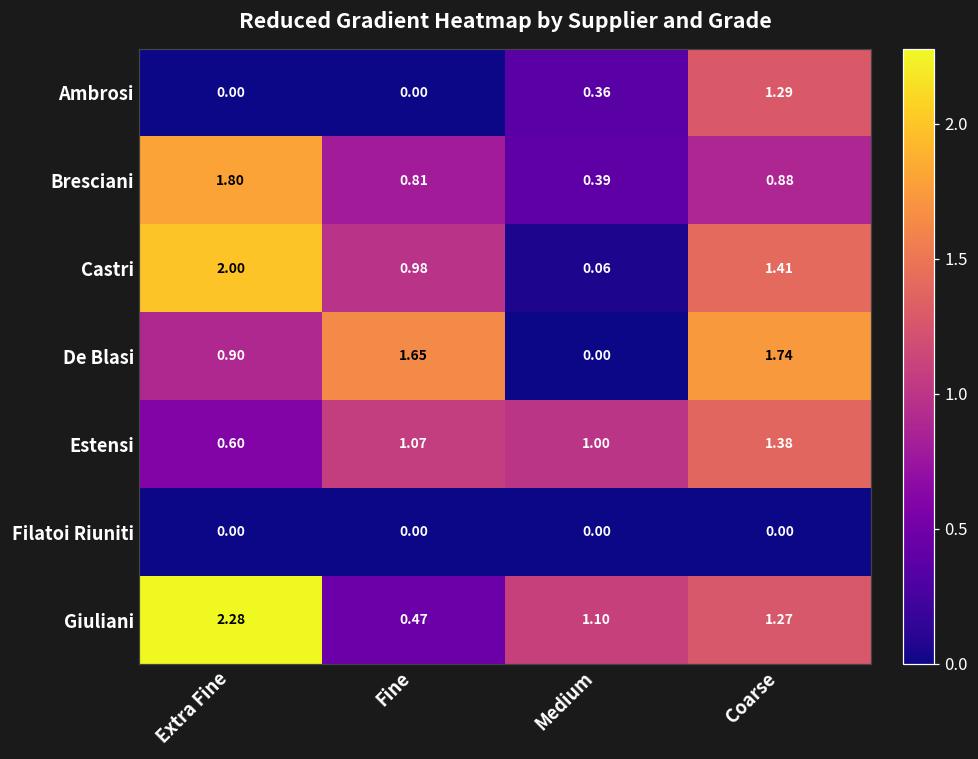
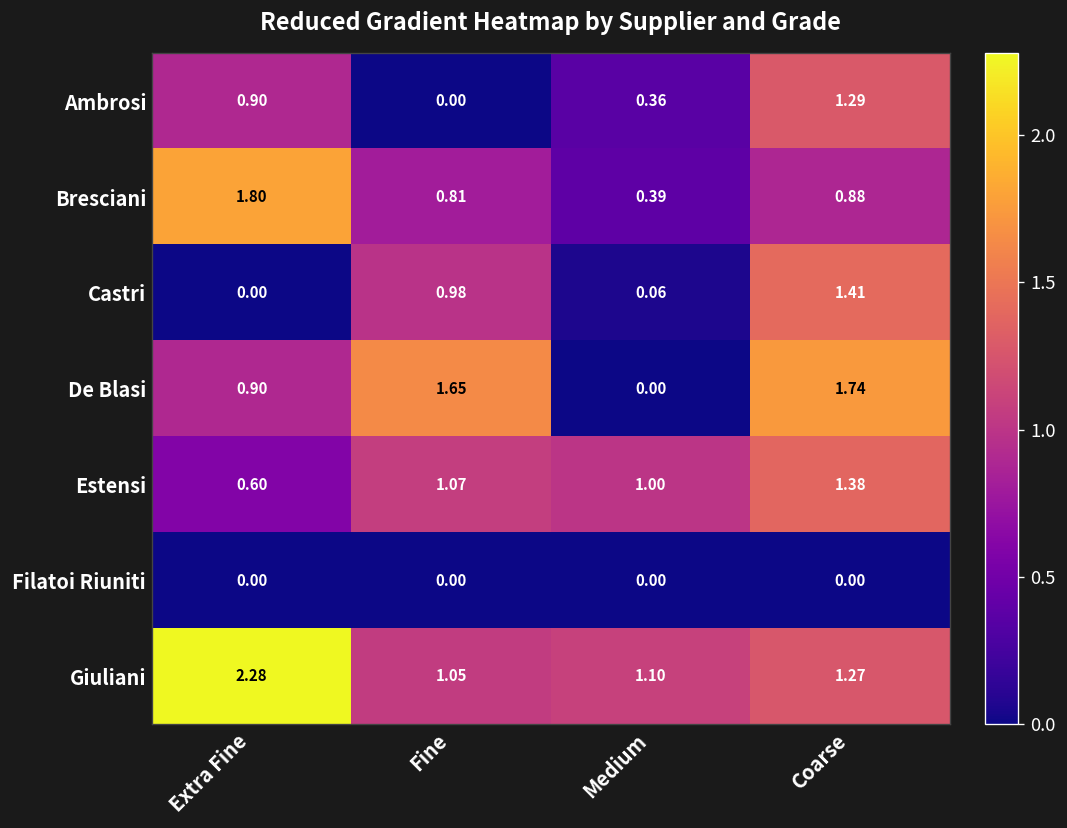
  {
    "Ambrosi": {
-     "Extra Fine": 0.00,
+     "Extra Fine": 0.90,
      "Fine": 0.00,
      "Medium": 0.36,
      "Coarse": 1.29
    },
    "Bresciani": {
      "Extra Fine": 1.80,
      "Fine": 0.81,
      "Medium": 0.39,
      "Coarse": 0.88
    },
    "Castri": {
-     "Extra Fine": 2.00,
+     "Extra Fine": 0.00,
      "Fine": 0.98,
      "Medium": 0.06,
      "Coarse": 1.41
    },
    "De Blasi": {
      "Extra Fine": 0.90,
      "Fine": 1.65,
      "Medium": 0.00,
      "Coarse": 1.74
    },
    "Estensi": {
      "Extra Fine": 0.60,
      "Fine": 1.07,
      "Medium": 1.00,
      "Coarse": 1.38
    },
    "Filatoi Riuniti": {
      "Extra Fine": 0.00,
      "Fine": 0.00,
      "Medium": 0.00,
      "Coarse": 0.00
    },
    "Giuliani": {
      "Extra Fine": 2.28,
-     "Fine": 0.47,
+     "Fine": 1.05,
      "Medium": 1.10,
      "Coarse": 1.27
    }
  }
